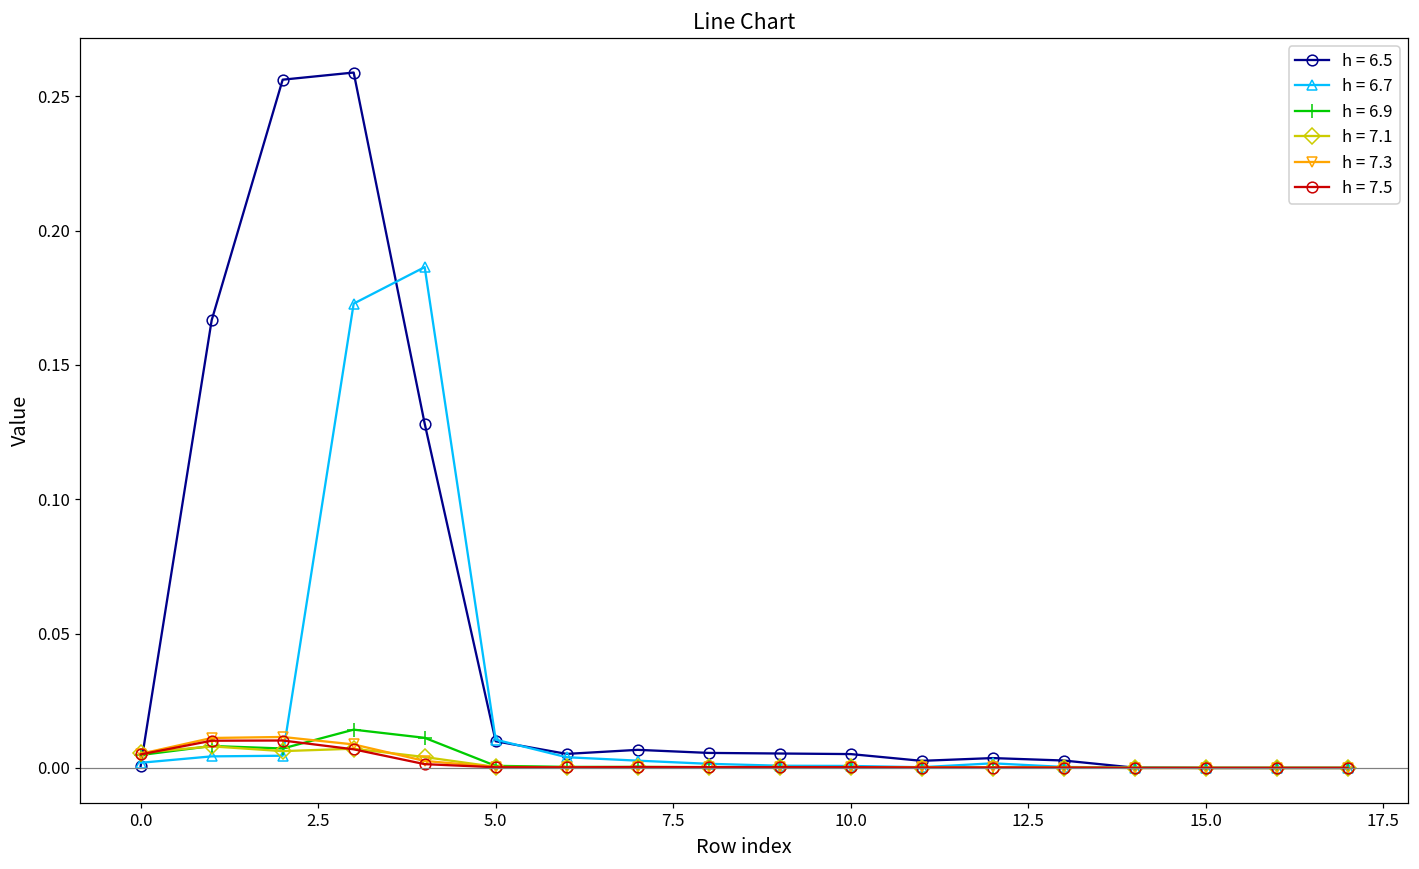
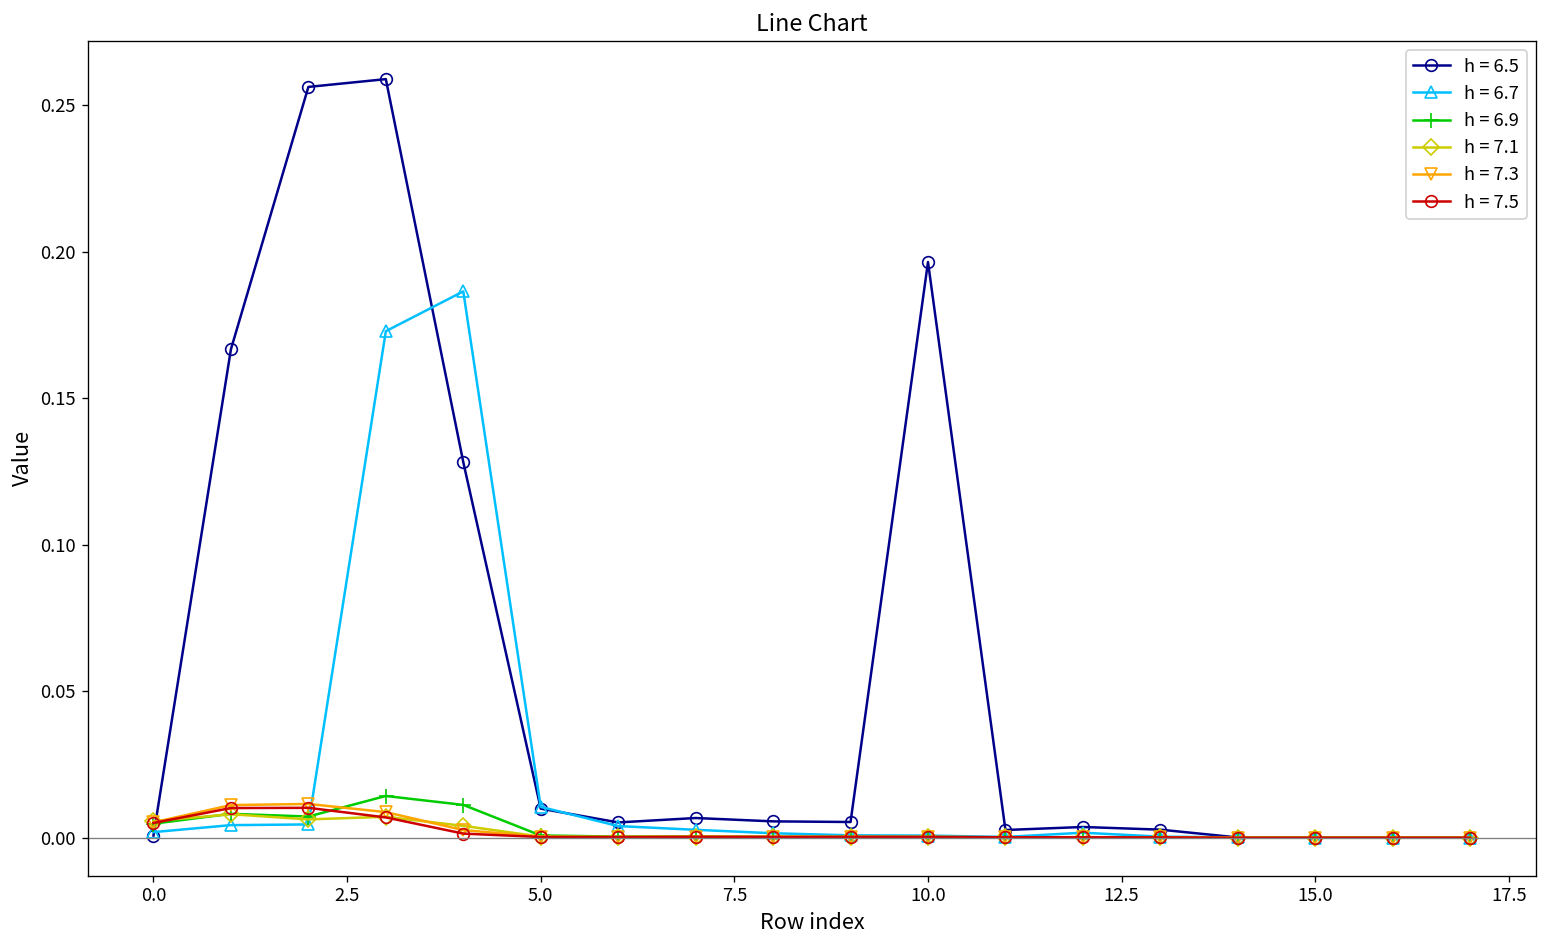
  {
    "h = 6.5": {
      "0.0": 0.001,
-     "10.0": 0.005
+     "10.0": 0.196
    },
    "h = 6.7": {
      "0.0": 0.002
    }
  }
